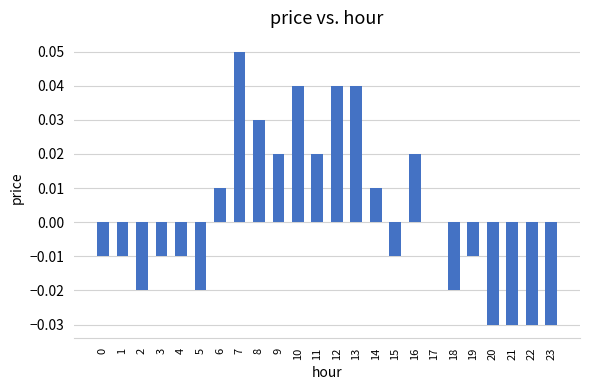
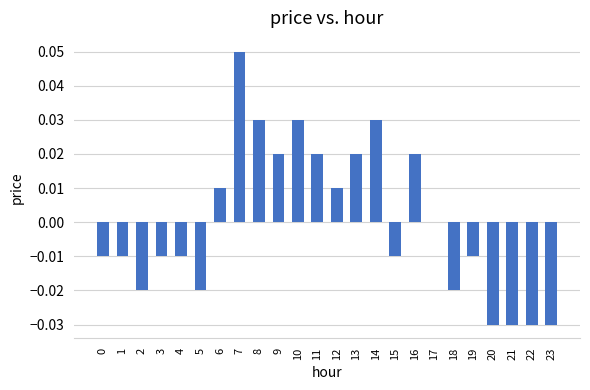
  {
    "0": -0.01,
    "1": -0.01,
    "2": -0.02,
    "3": -0.01,
    "4": -0.01,
    "5": -0.02,
    "6": 0.01,
    "7": 0.05,
    "8": 0.03,
    "9": 0.02,
-   "10": 0.04,
+   "10": 0.03,
    "11": 0.02,
-   "12": 0.04,
-   "13": 0.04,
-   "14": 0.01,
+   "12": 0.01,
+   "13": 0.02,
+   "14": 0.03,
    "15": -0.01,
    "16": 0.02,
    "17": 0.00,
    "18": -0.02,
    "19": -0.01,
    "20": -0.03,
    "21": -0.03,
    "22": -0.03,
    "23": -0.03
  }
